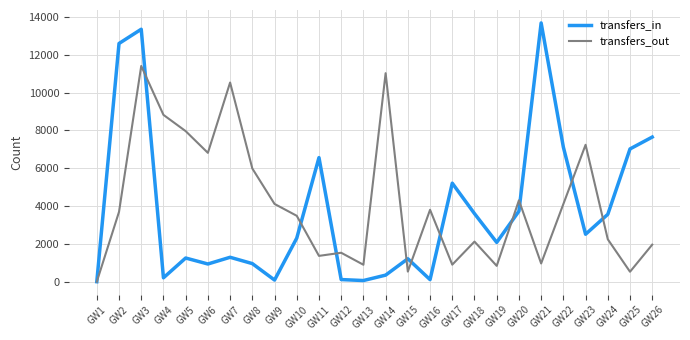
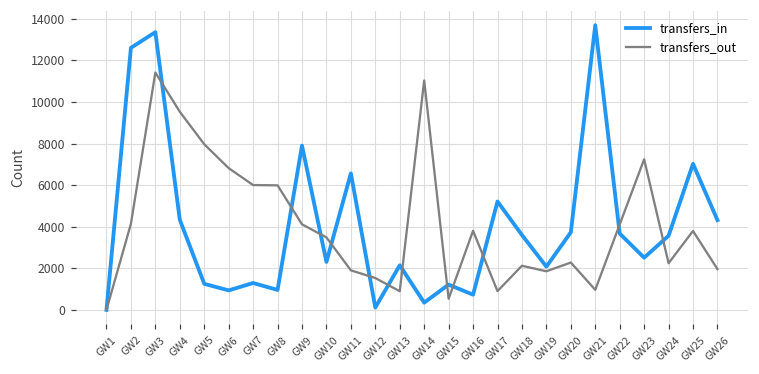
  {
    "transfers_in": {
      "GW2": 12600,
      "GW3": 13400,
-     "GW4": 200,
+     "GW4": 4300,
      "GW5": 1300,
      "GW6": 900,
      "GW7": 1300,
      "GW8": 1000,
-     "GW9": 100,
+     "GW9": 7900,
      "GW10": 2300,
      "GW11": 6600,
      "GW12": 100,
-     "GW13": 100,
+     "GW13": 2100,
      "GW14": 300,
      "GW15": 1200,
-     "GW16": 100,
+     "GW16": 700,
      "GW17": 5200,
      "GW18": 3600,
      "GW19": 2100,
      "GW20": 3700,
      "GW21": 13700,
-     "GW22": 7100,
+     "GW22": 3700,
      "GW23": 2500,
      "GW24": 3600,
      "GW25": 7000,
-     "GW26": 7700
+     "GW26": 4300
    },
    "transfers_out": {
-     "GW2": 3700,
+     "GW2": 4100,
      "GW3": 11400,
-     "GW4": 8800,
+     "GW4": 9500,
      "GW5": 8000,
      "GW6": 6800,
-     "GW7": 10500,
+     "GW7": 6000,
      "GW8": 6000,
      "GW9": 4100,
      "GW10": 3500,
-     "GW11": 1400,
+     "GW11": 1900,
      "GW12": 1500,
      "GW13": 900,
      "GW14": 11000,
      "GW15": 500,
      "GW16": 3800,
      "GW17": 900,
      "GW18": 2100,
-     "GW19": 800,
-     "GW20": 4300,
+     "GW19": 1900,
+     "GW20": 2300,
      "GW21": 1000,
      "GW22": 4100,
      "GW23": 7200,
      "GW24": 2200,
-     "GW25": 500,
+     "GW25": 3800,
      "GW26": 2000
    }
  }
